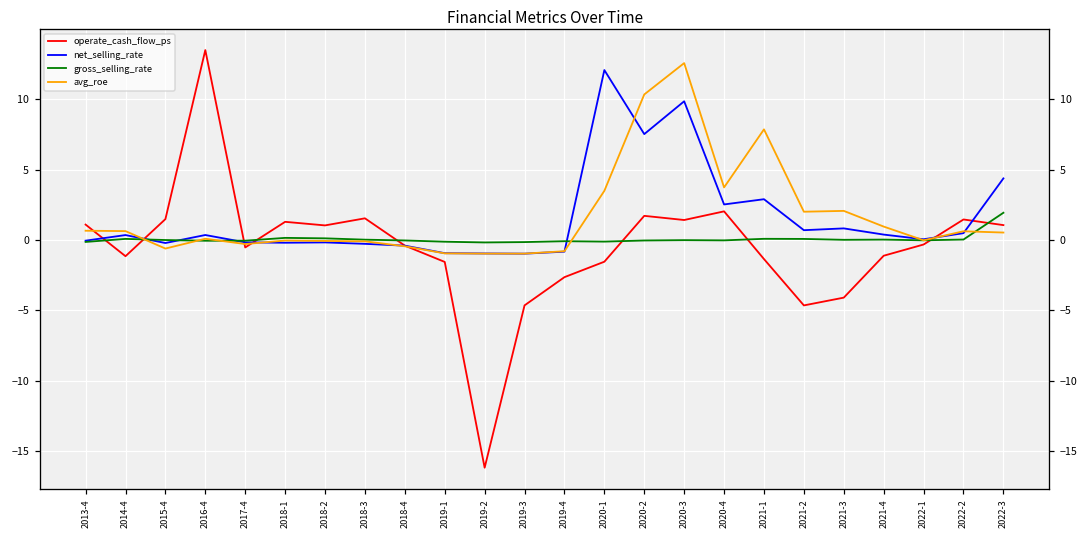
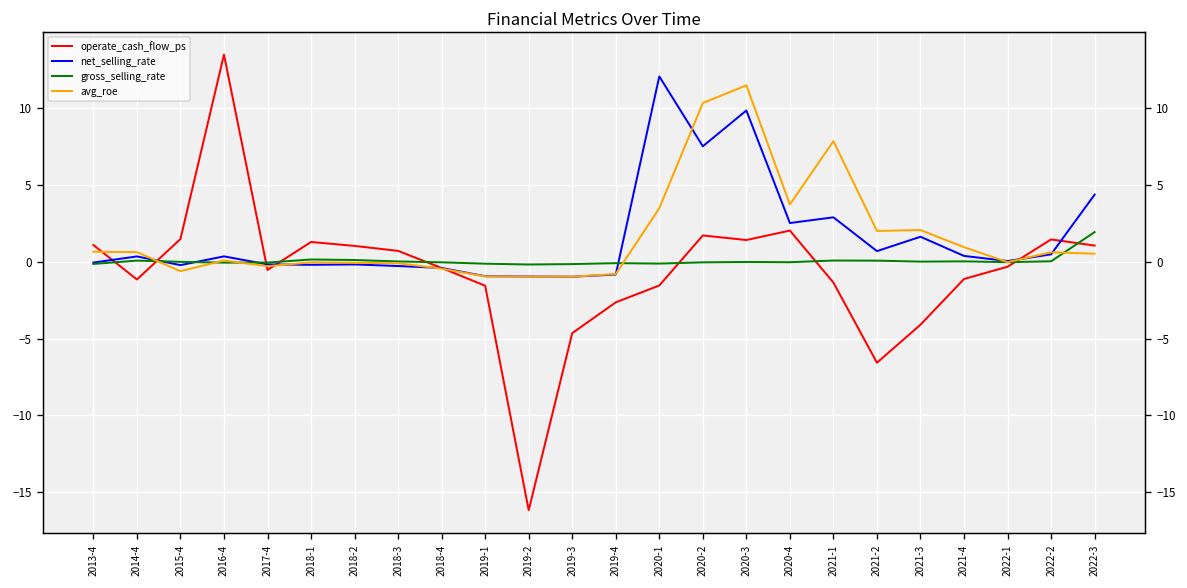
  {
    "operate_cash_flow_ps": {
      "2013-4": 1.1,
      "2014-4": -1.1,
      "2015-4": 1.5,
      "2016-4": 13.5,
      "2017-4": -0.5,
      "2018-1": 1.3,
      "2018-2": 1.0,
-     "2018-3": 1.5,
+     "2018-3": 0.7,
      "2019-1": -1.6,
      "2019-2": -16.2,
      "2019-3": -4.6,
      "2019-4": -2.6,
      "2020-1": -1.5,
      "2020-2": 1.7,
      "2020-3": 1.4,
      "2020-4": 2.0,
      "2021-1": -1.3,
-     "2021-2": -4.6,
+     "2021-2": -6.6,
      "2021-3": -4.1,
      "2021-4": -1.1,
      "2022-1": -0.3,
      "2022-2": 1.5,
      "2022-3": 1.1
    },
    "net_selling_rate": {
      "2014-4": 0.4,
      "2015-4": -0.2,
      "2016-4": 0.4,
      "2020-1": 12.1,
      "2020-2": 7.5,
      "2020-3": 9.9,
      "2020-4": 2.5,
      "2021-1": 2.9,
      "2021-2": 0.7,
-     "2021-3": 0.8,
+     "2021-3": 1.6,
      "2021-4": 0.4,
      "2022-3": 4.4
    },
    "gross_selling_rate": {
      "2014-4": 0.1,
      "2015-4": 0.0,
      "2018-4": 0.0,
      "2019-1": -0.1,
      "2019-2": -0.2,
      "2019-3": -0.1,
      "2019-4": -0.1,
      "2020-1": -0.1,
      "2020-2": 0.0,
      "2020-3": 0.0,
      "2020-4": 0.0,
      "2021-1": 0.1,
      "2021-2": 0.1,
      "2021-3": 0.0,
      "2021-4": 0.0,
      "2022-2": 0.0,
      "2022-3": 1.9
    },
    "avg_roe": {
      "2013-4": 0.7,
      "2014-4": 0.6,
      "2015-4": -0.6,
      "2020-1": 3.5,
      "2020-2": 10.3,
-     "2020-3": 12.6,
+     "2020-3": 11.5,
      "2020-4": 3.7,
      "2021-1": 7.9,
      "2021-2": 2.0,
      "2021-3": 2.1,
      "2021-4": 1.0,
      "2022-3": 0.5
    }
  }
